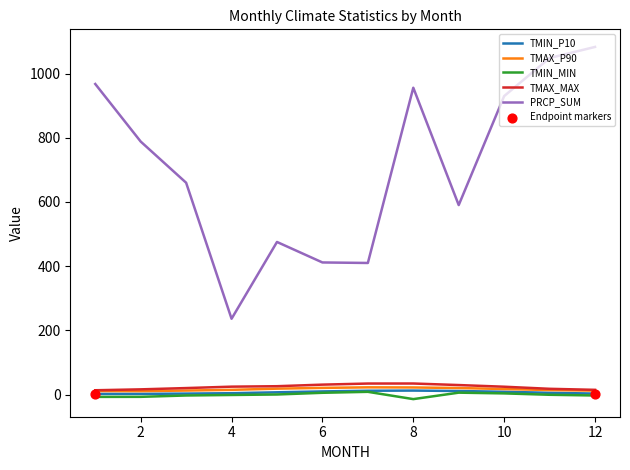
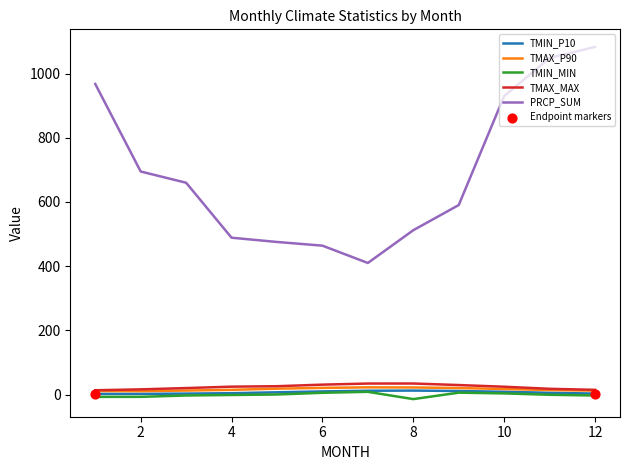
  {
    "TMIN_P10": {
      "2": 0,
      "8": 10
    },
    "TMAX_P90": {
      "4": 10,
      "6": 20,
      "8": 20
    },
    "TMIN_MIN": {
      "2": -10,
      "8": -10
    },
    "TMAX_MAX": {
      "4": 20,
      "6": 30,
      "8": 30
    },
    "PRCP_SUM": {
-     "2": 790,
-     "4": 240,
-     "6": 410,
-     "8": 960
+     "2": 690,
+     "4": 490,
+     "6": 460,
+     "8": 510
    }
  }
